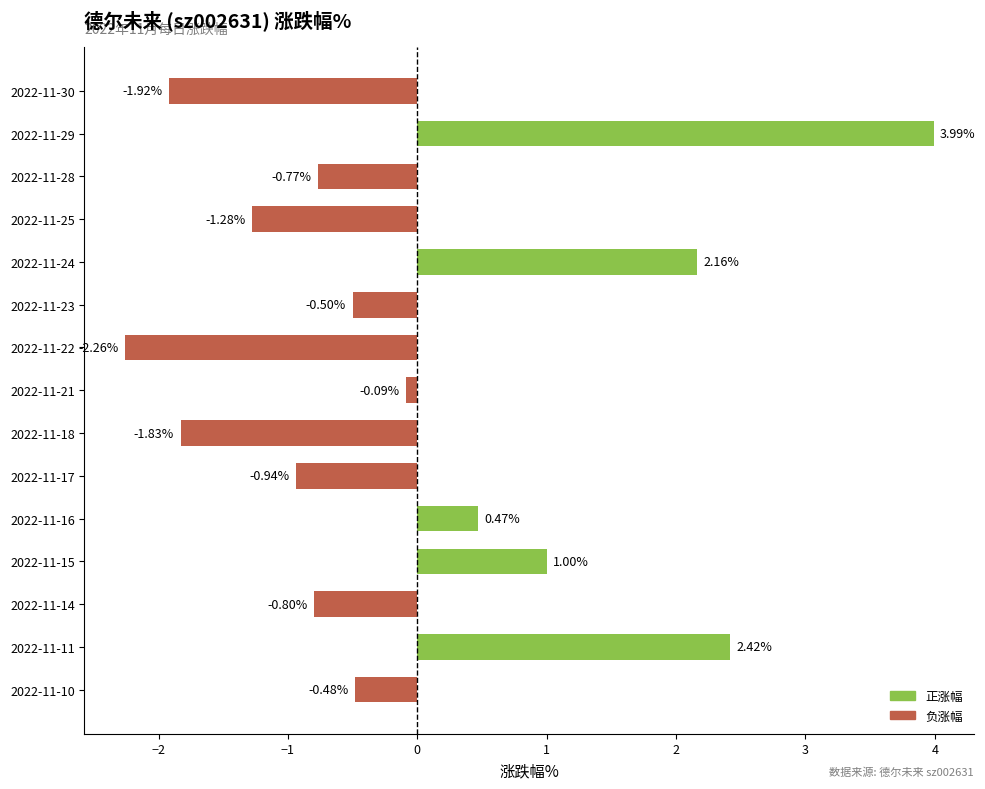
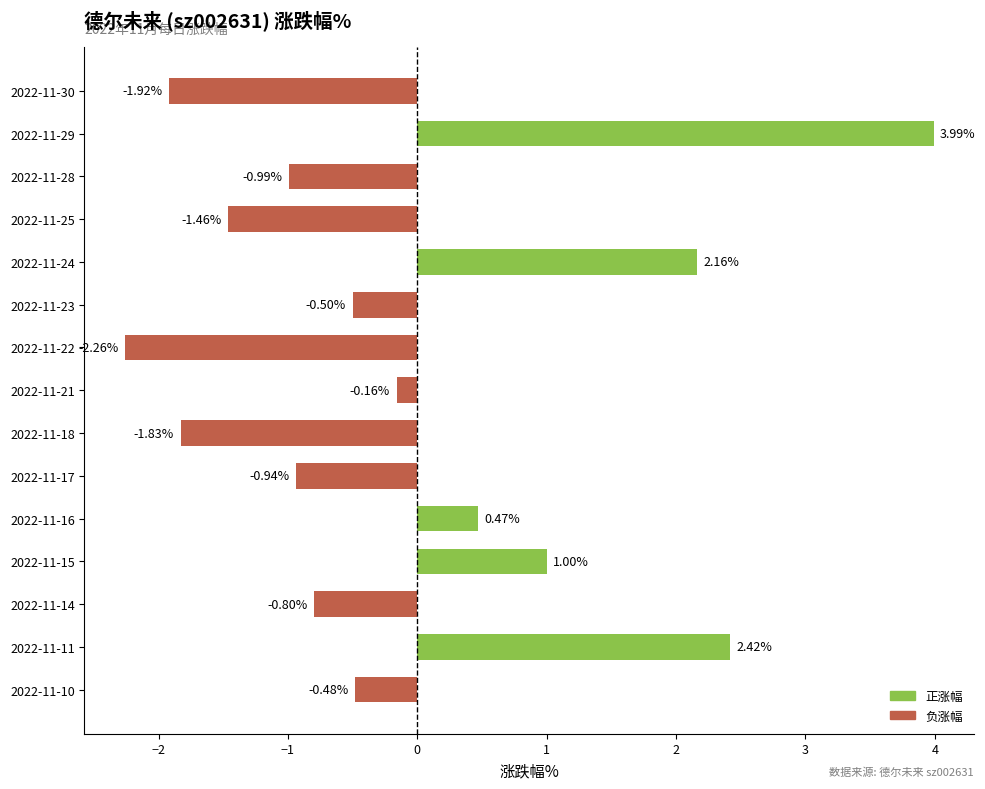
  {
    "2022-11-30": "-1.92%",
    "2022-11-29": "3.99%",
-   "2022-11-28": "-0.77%",
-   "2022-11-25": "-1.28%",
+   "2022-11-28": "-0.99%",
+   "2022-11-25": "-1.46%",
    "2022-11-24": "2.16%",
    "2022-11-23": "-0.50%",
    "2022-11-22": "-2.26%",
-   "2022-11-21": "-0.09%",
+   "2022-11-21": "-0.16%",
    "2022-11-18": "-1.83%",
    "2022-11-17": "-0.94%",
    "2022-11-16": "0.47%",
    "2022-11-15": "1.00%",
    "2022-11-14": "-0.80%",
    "2022-11-11": "2.42%",
    "2022-11-10": "-0.48%"
  }
